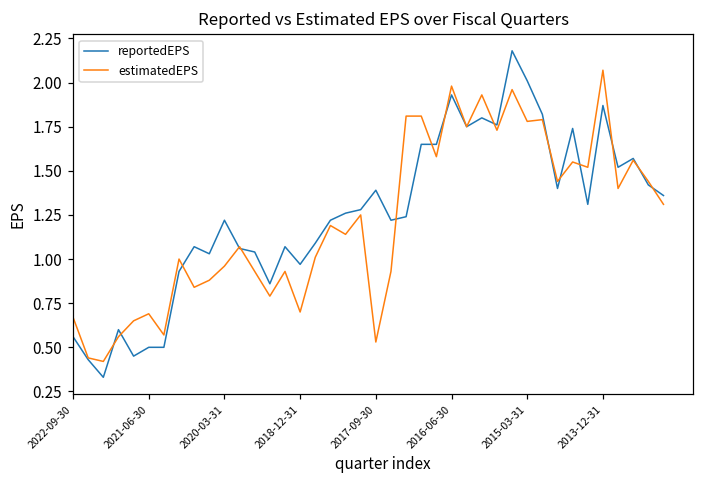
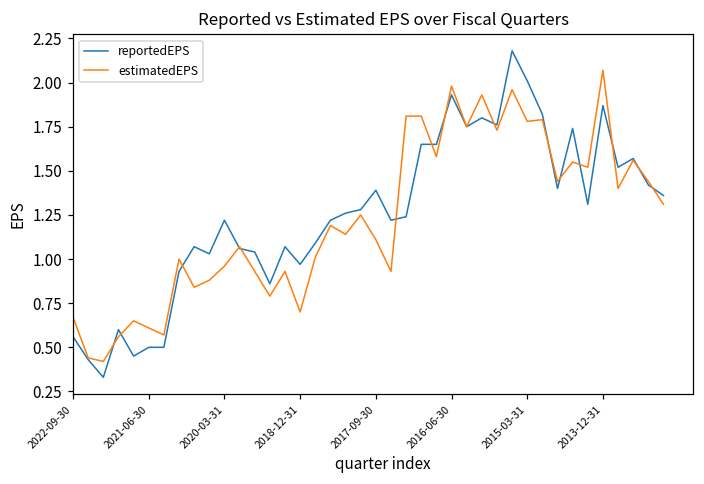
  {
    "reportedEPS": {
      "2022-09-30": 0.56,
      "2021-06-30": 0.50,
      "2020-03-31": 1.22,
      "2018-12-31": 0.97,
      "2017-09-30": 1.39,
      "2016-06-30": 1.93,
      "2015-03-31": 2.01,
      "2013-12-31": 1.87
    },
    "estimatedEPS": {
      "2022-09-30": 0.67,
-     "2021-06-30": 0.69,
+     "2021-06-30": 0.61,
      "2020-03-31": 0.96,
      "2018-12-31": 0.70,
-     "2017-09-30": 0.53,
+     "2017-09-30": 1.11,
      "2016-06-30": 1.98,
      "2015-03-31": 1.78,
      "2013-12-31": 2.07
    }
  }
